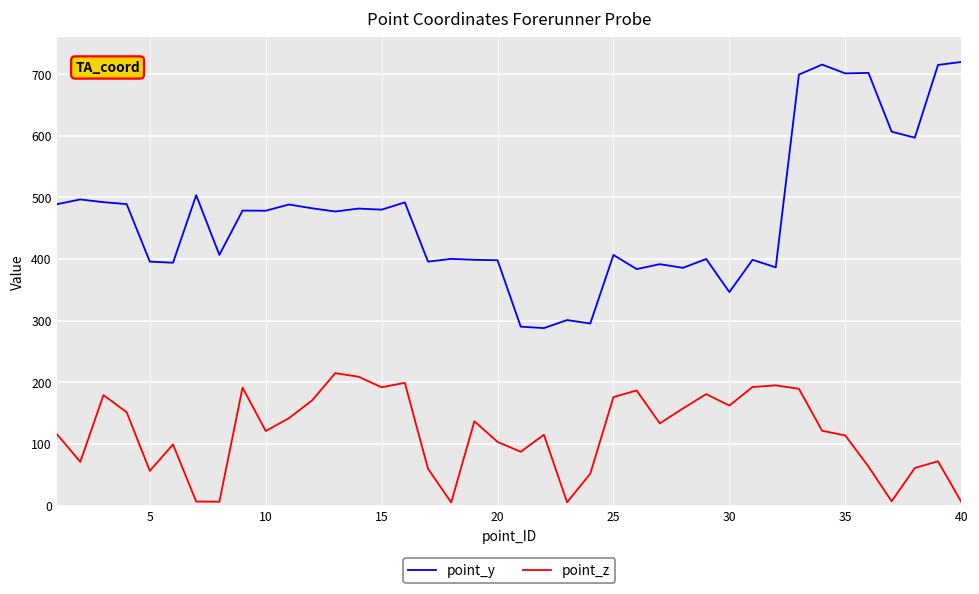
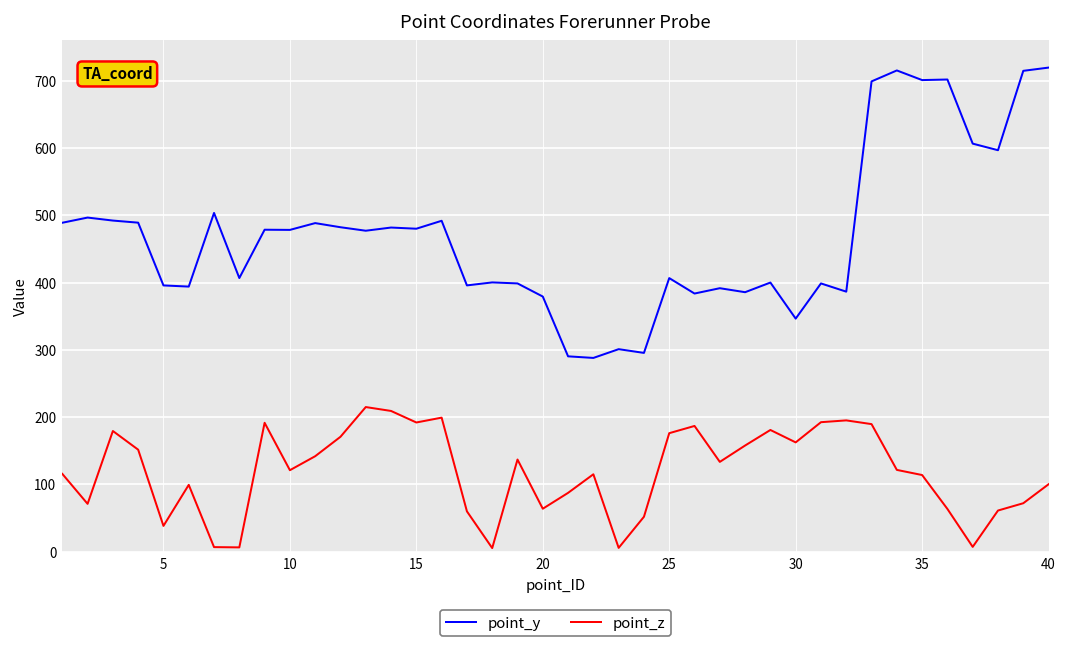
  {
    "point_y": {
      "5": 400,
      "10": 480,
      "15": 480,
-     "20": 400,
+     "20": 380,
      "25": 410,
      "30": 350,
      "35": 700,
      "40": 720
    },
    "point_z": {
-     "5": 60,
+     "5": 40,
      "10": 120,
      "15": 190,
-     "20": 100,
+     "20": 60,
      "25": 180,
      "30": 160,
      "35": 110,
-     "40": 10
+     "40": 100
    }
  }
